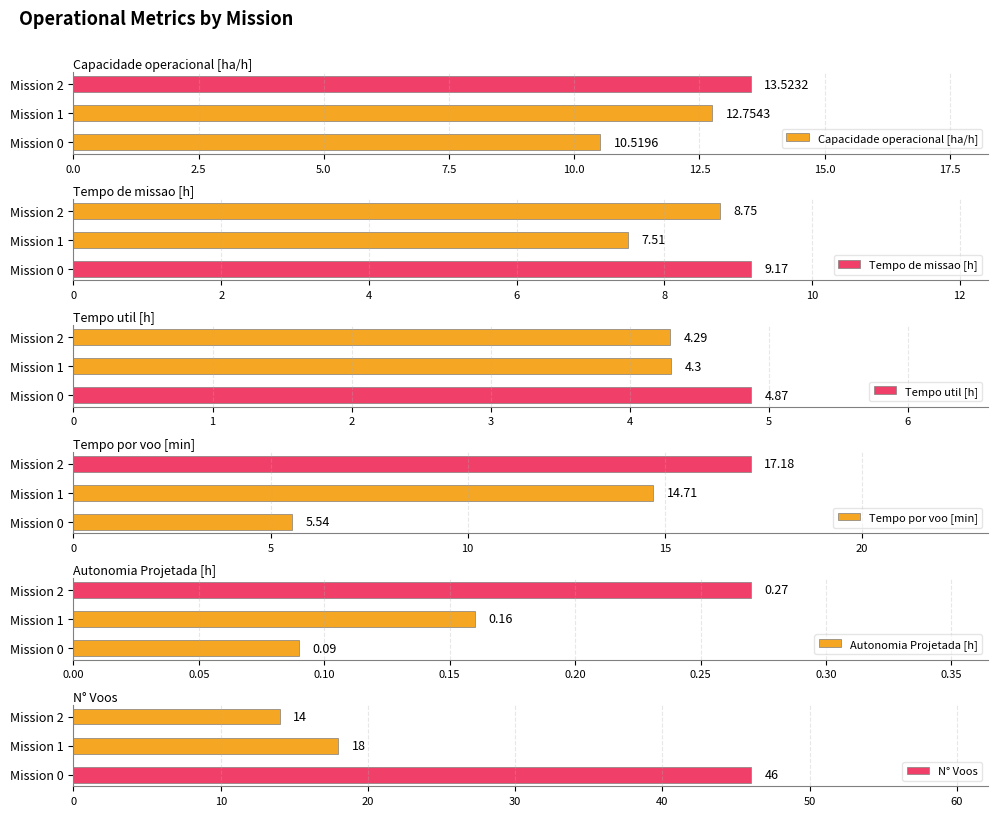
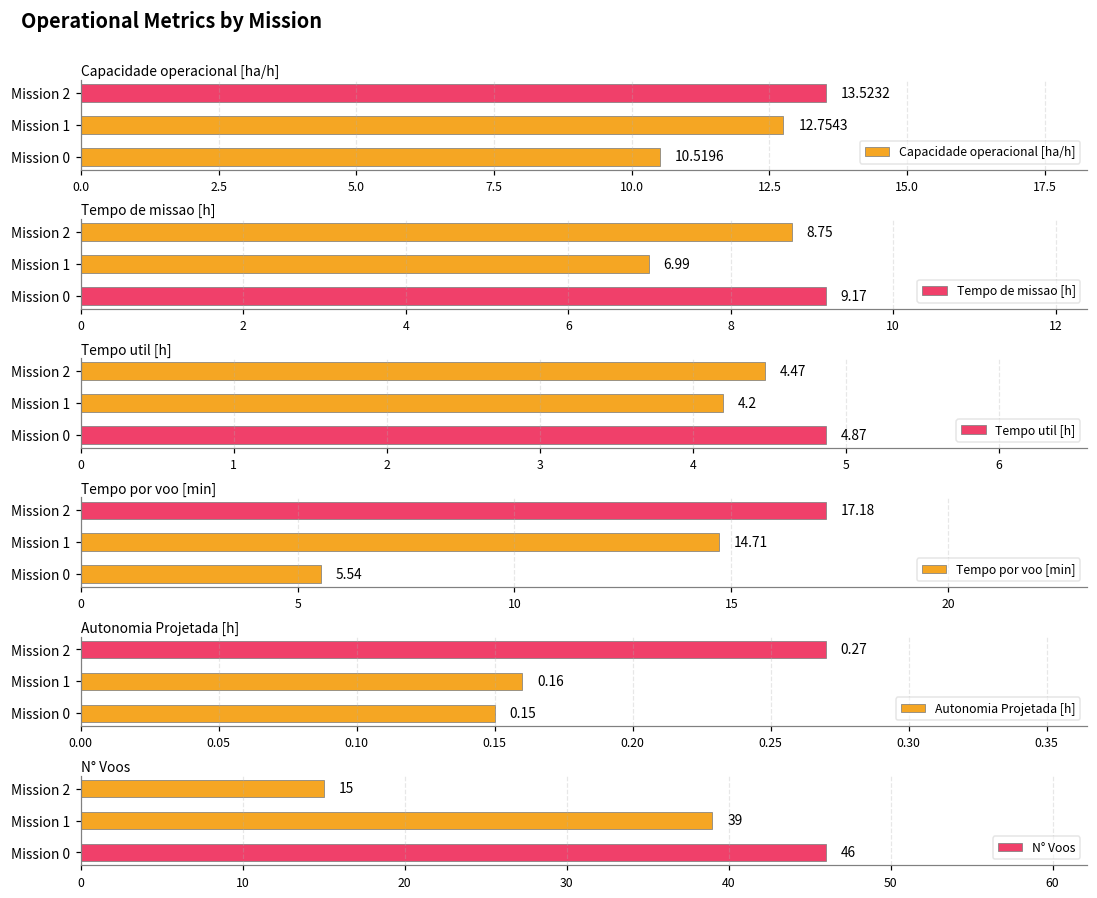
  {
    "Capacidade operacional [ha/h]": {
      "Mission 2": 13.5232,
      "Mission 1": 12.7543,
      "Mission 0": 10.5196
    },
    "Tempo de missao [h]": {
      "Mission 2": 8.75,
-     "Mission 1": 7.51,
+     "Mission 1": 6.99,
      "Mission 0": 9.17
    },
    "Tempo util [h]": {
-     "Mission 2": 4.29,
-     "Mission 1": 4.3,
+     "Mission 2": 4.47,
+     "Mission 1": 4.2,
      "Mission 0": 4.87
    },
    "Tempo por voo [min]": {
      "Mission 2": 17.18,
      "Mission 1": 14.71,
      "Mission 0": 5.54
    },
    "Autonomia Projetada [h]": {
      "Mission 2": 0.27,
      "Mission 1": 0.16,
-     "Mission 0": 0.09
+     "Mission 0": 0.15
    },
    "N° Voos": {
-     "Mission 2": 14,
-     "Mission 1": 18,
+     "Mission 2": 15,
+     "Mission 1": 39,
      "Mission 0": 46
    }
  }
